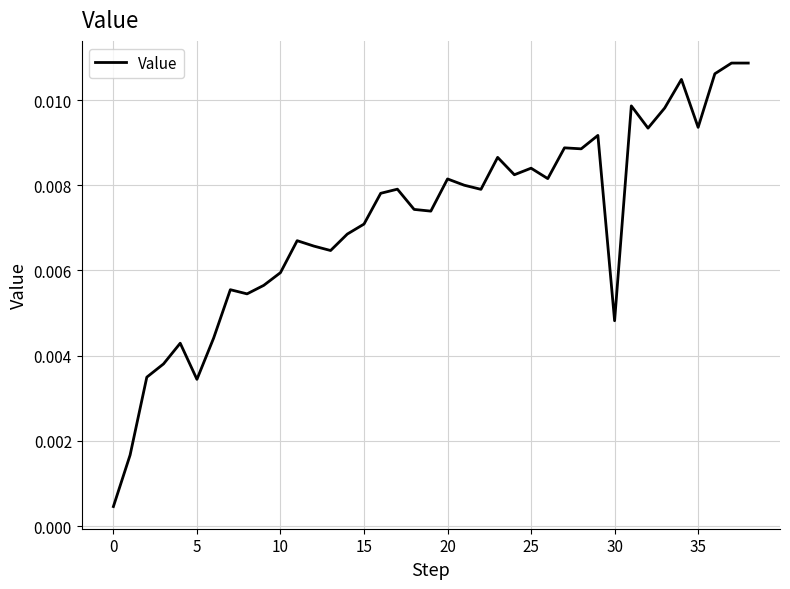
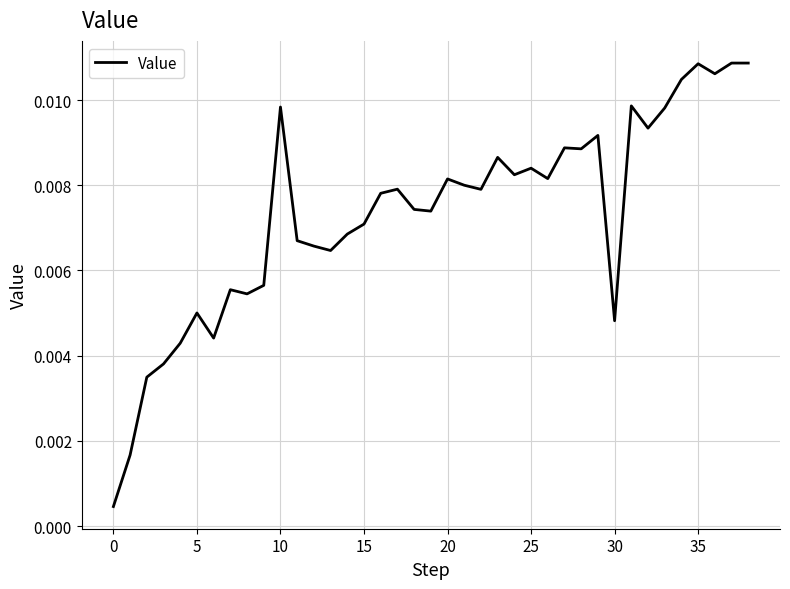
  {
    "0": 0.0005,
-   "5": 0.0034,
-   "10": 0.0059,
+   "5": 0.0050,
+   "10": 0.0098,
    "15": 0.0071,
    "20": 0.0081,
    "25": 0.0084,
    "30": 0.0048,
-   "35": 0.0094
+   "35": 0.0109
  }
